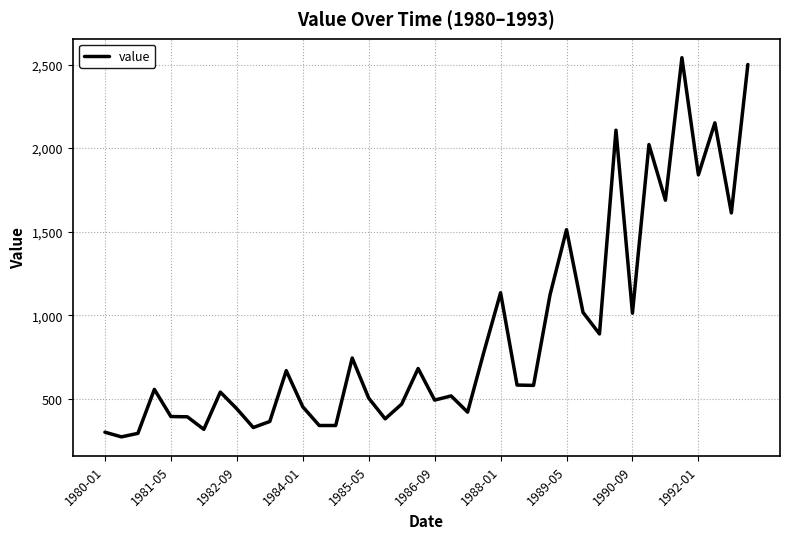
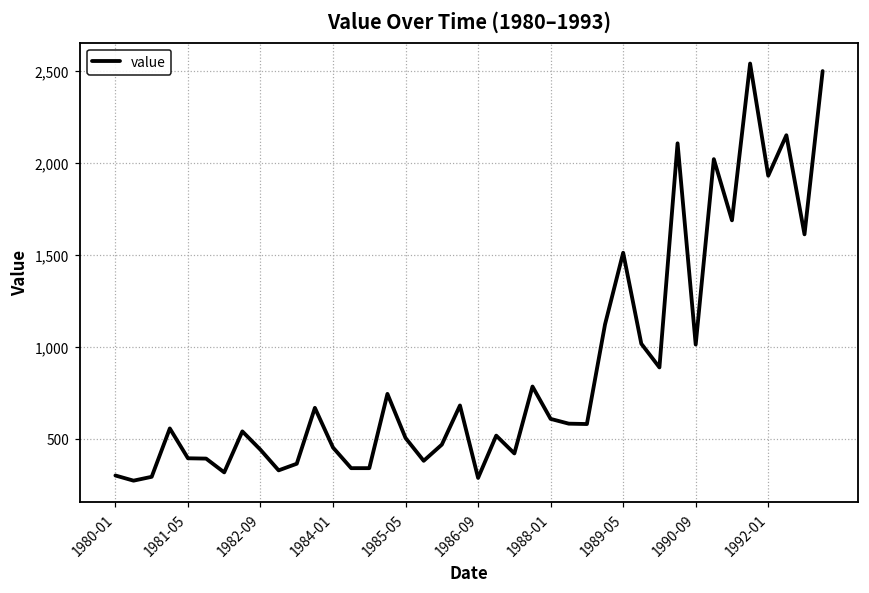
  {
    "1980-01": "300",
    "1981-05": "390",
    "1982-09": "440",
    "1984-01": "450",
    "1985-05": "500",
-   "1986-09": "490",
-   "1988-01": "1,130",
+   "1986-09": "290",
+   "1988-01": "610",
    "1989-05": "1,510",
    "1990-09": "1,010",
-   "1992-01": "1,840"
+   "1992-01": "1,930"
  }
